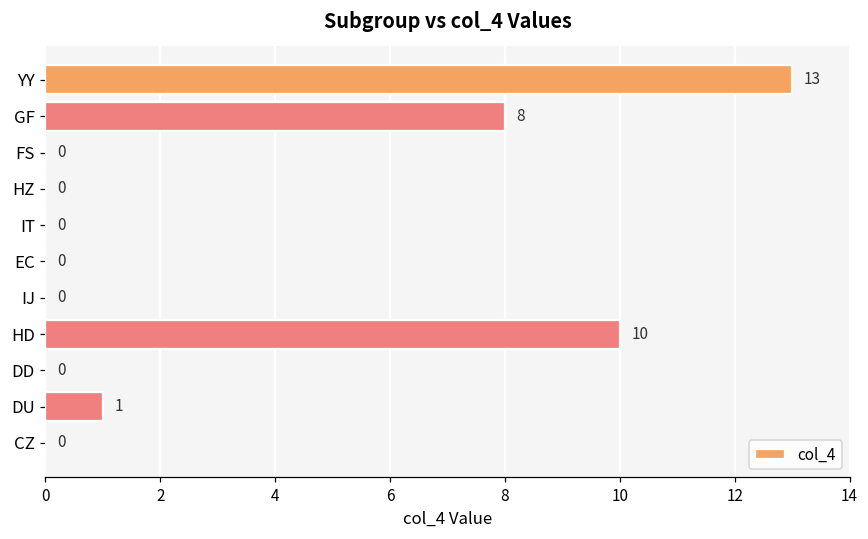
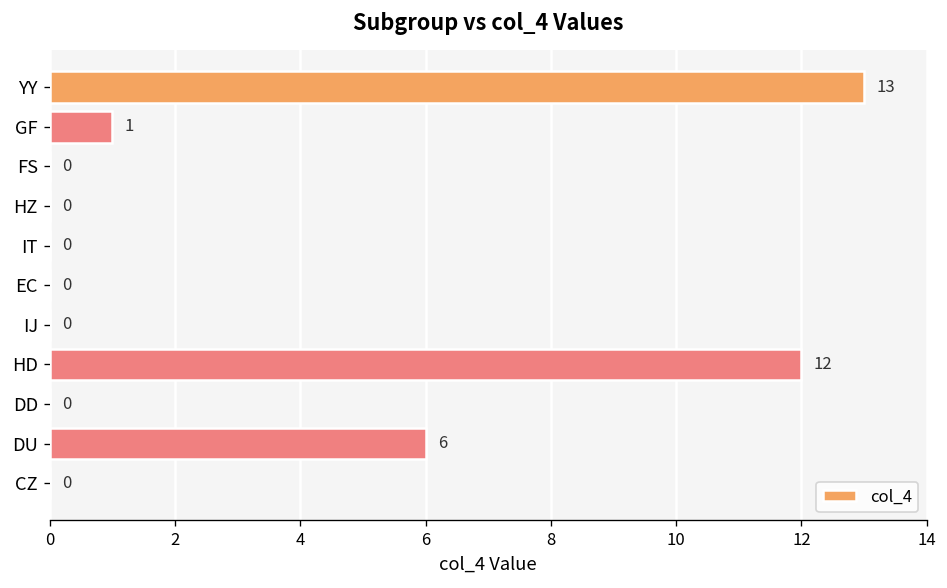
  {
    "YY": 13,
-   "GF": 8,
+   "GF": 1,
    "FS": 0,
    "HZ": 0,
    "IT": 0,
    "EC": 0,
    "IJ": 0,
-   "HD": 10,
+   "HD": 12,
    "DD": 0,
-   "DU": 1,
+   "DU": 6,
    "CZ": 0
  }
